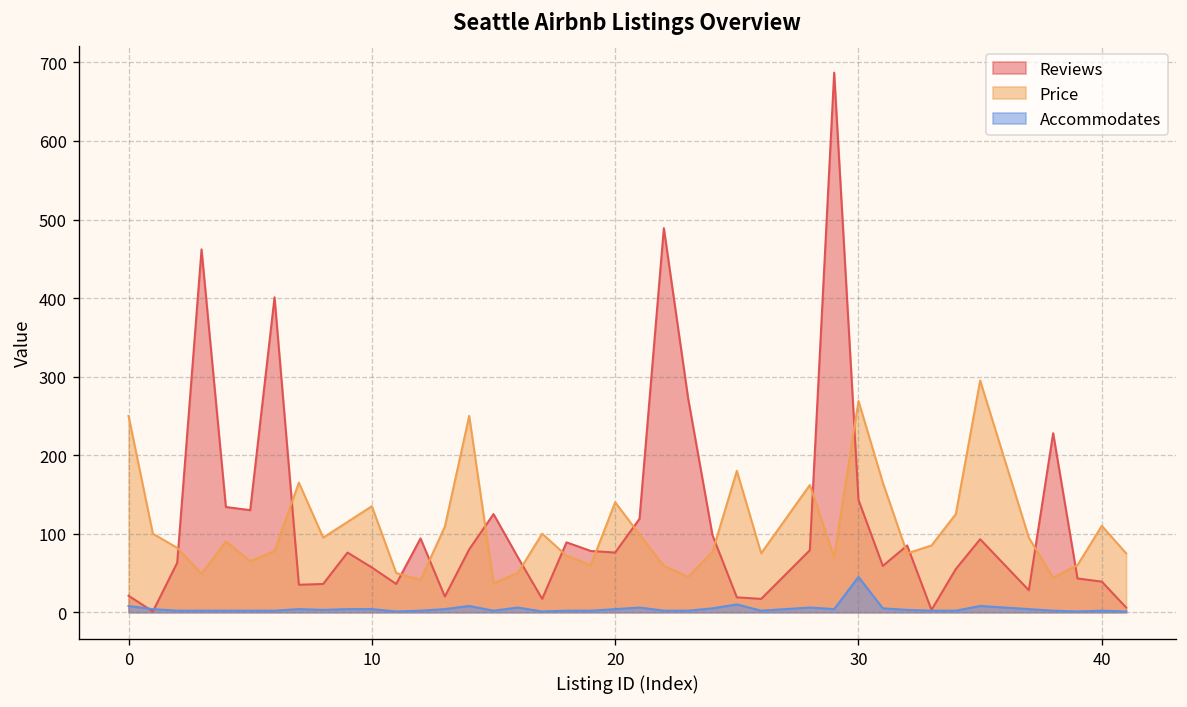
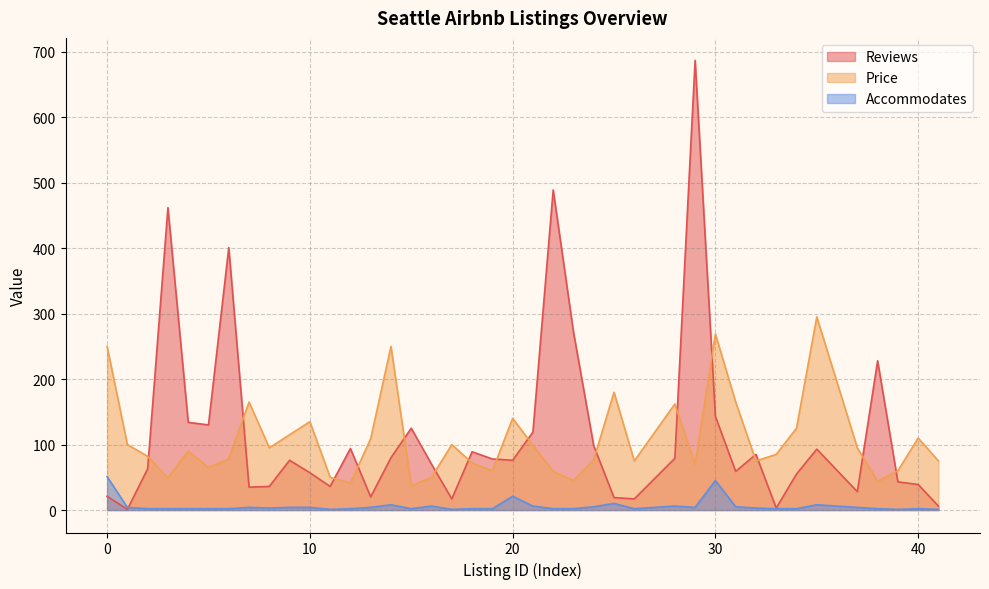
  {
    "Accommodates": {
-     "0": 10,
+     "0": 50,
      "10": 0,
-     "20": 0,
+     "20": 20,
      "30": 50,
      "40": 0
    }
  }
